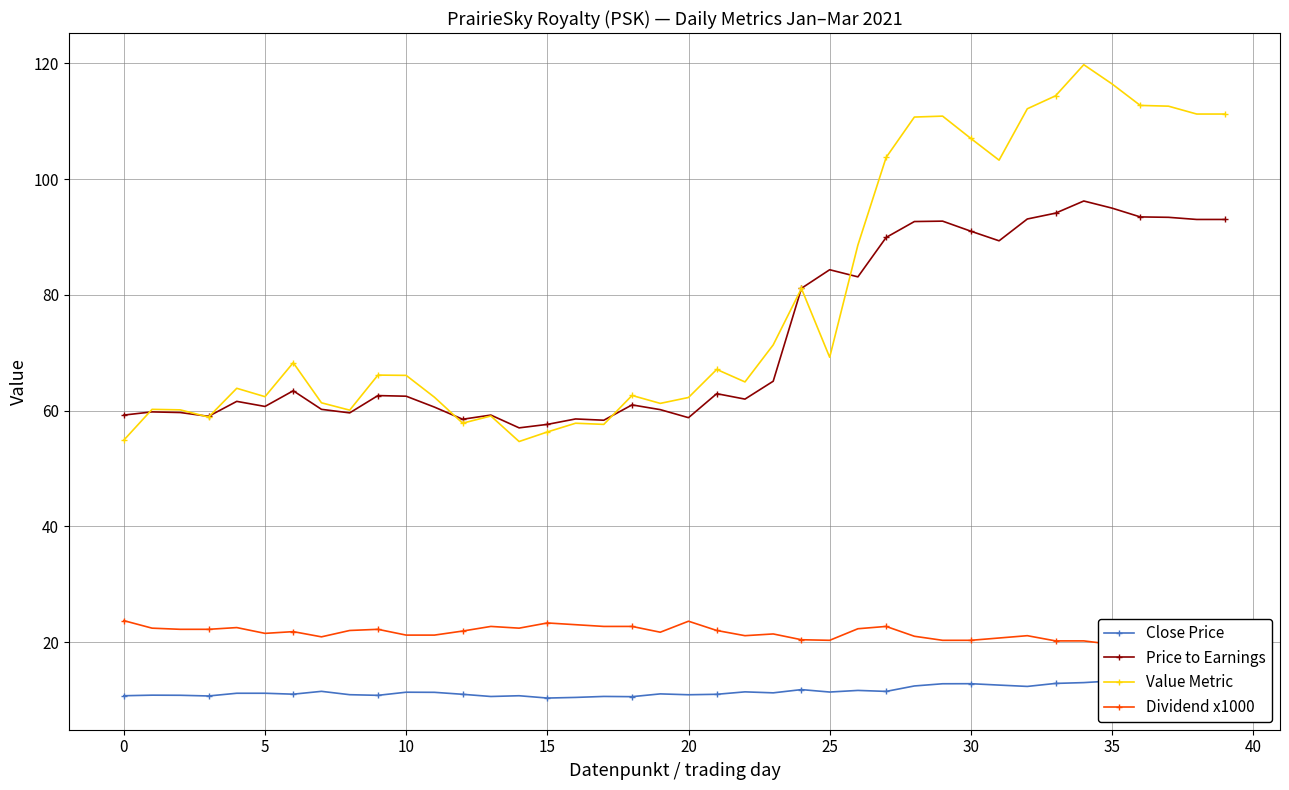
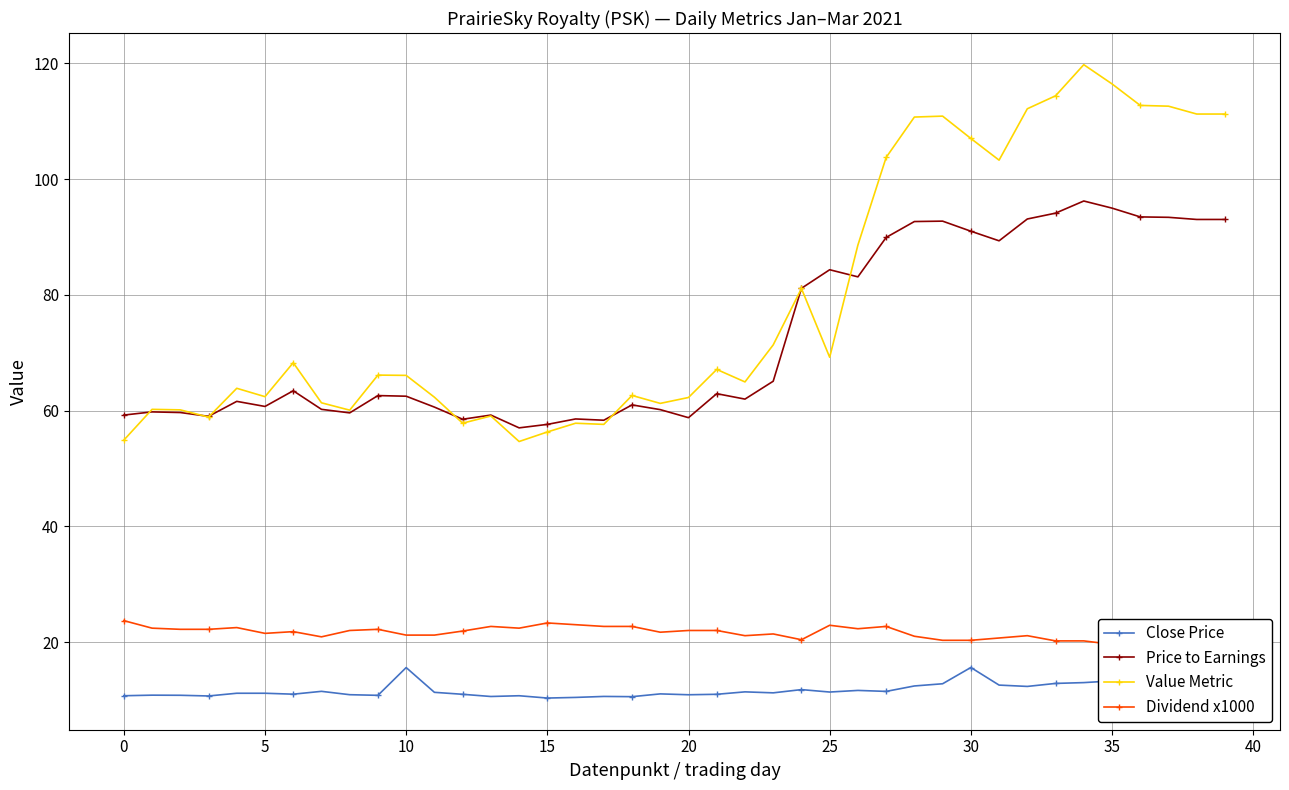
  {
    "Close Price": {
      "0": 11,
      "5": 11,
-     "10": 11,
+     "10": 16,
      "15": 10,
      "20": 11,
      "25": 11,
-     "30": 13
+     "30": 16
    },
    "Price to Earnings": {
      "0": 59,
      "5": 61,
      "10": 62,
      "15": 58,
      "20": 59,
      "25": 84,
      "30": 91,
      "35": 95
    },
    "Value Metric": {
      "0": 55,
      "5": 62,
      "10": 66,
      "15": 56,
      "20": 62,
      "25": 69,
      "30": 107,
      "35": 116
    },
    "Dividend x1000": {
      "0": 24,
      "5": 22,
      "10": 21,
      "15": 23,
-     "20": 24,
-     "25": 20,
+     "20": 22,
+     "25": 23,
      "30": 20
    }
  }
